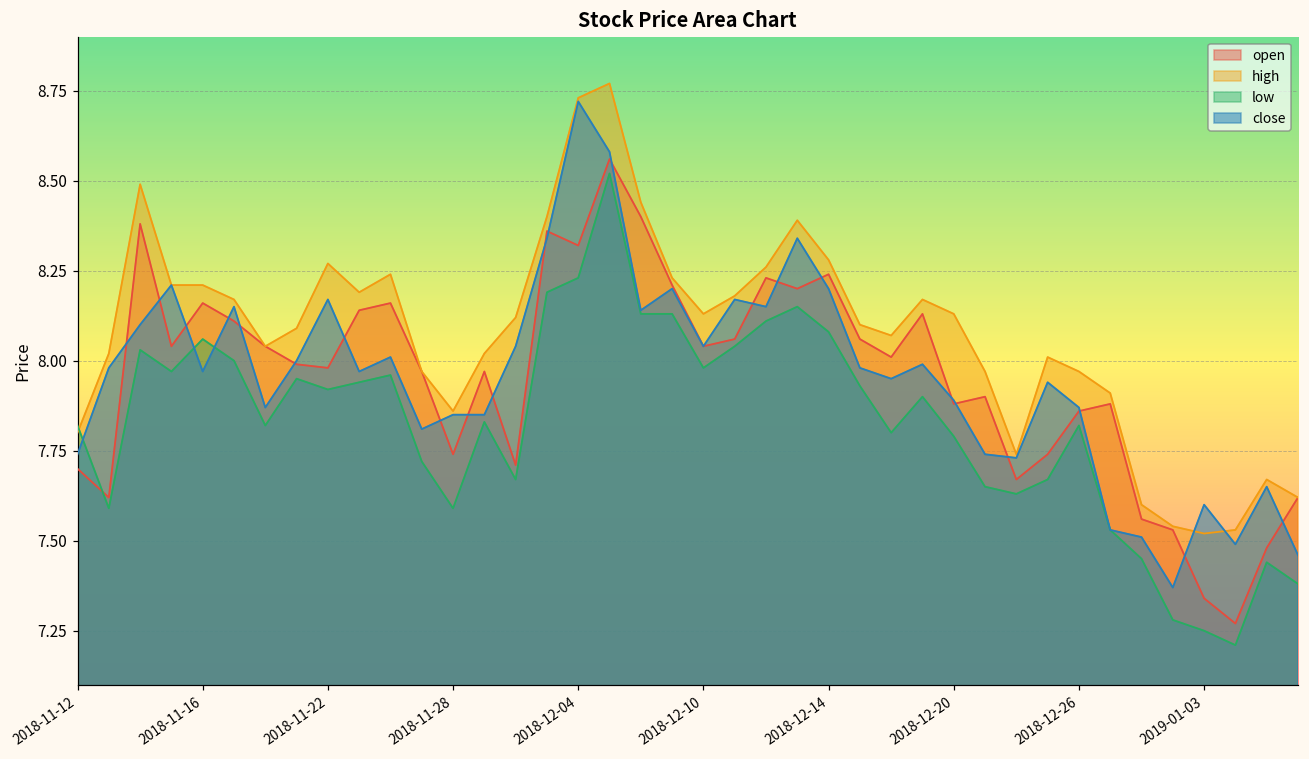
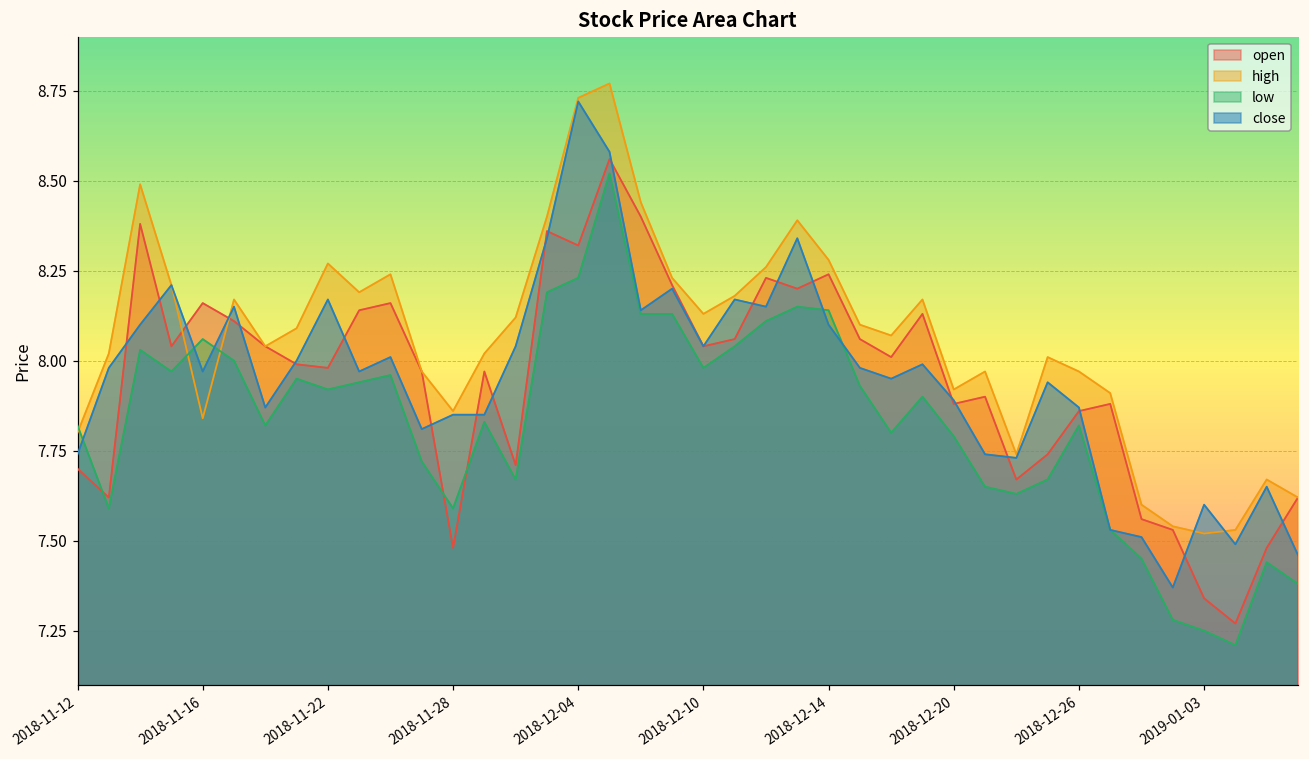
  {
    "open": {
      "2018-11-12": 7.70,
      "2018-11-16": 8.16,
      "2018-11-22": 7.98,
-     "2018-11-28": 7.74,
+     "2018-11-28": 7.48,
      "2018-12-04": 8.32,
      "2018-12-14": 8.24,
      "2018-12-20": 7.88,
      "2018-12-26": 7.86,
      "2019-01-03": 7.34
    },
    "high": {
      "2018-11-12": 7.80,
-     "2018-11-16": 8.21,
+     "2018-11-16": 7.84,
      "2018-11-22": 8.27,
      "2018-11-28": 7.86,
      "2018-12-04": 8.73,
      "2018-12-10": 8.13,
      "2018-12-14": 8.28,
-     "2018-12-20": 8.13,
+     "2018-12-20": 7.92,
      "2018-12-26": 7.97,
      "2019-01-03": 7.52
    },
    "low": {
      "2018-11-12": 7.82,
      "2018-11-16": 8.06,
      "2018-11-22": 7.92,
      "2018-11-28": 7.59,
      "2018-12-04": 8.23,
      "2018-12-10": 7.98,
-     "2018-12-14": 8.08,
+     "2018-12-14": 8.14,
      "2018-12-20": 7.79,
      "2018-12-26": 7.82,
      "2019-01-03": 7.25
    },
    "close": {
      "2018-11-12": 7.74,
      "2018-11-16": 7.97,
      "2018-11-22": 8.17,
      "2018-11-28": 7.85,
      "2018-12-04": 8.72,
-     "2018-12-14": 8.2,
+     "2018-12-14": 8.1,
      "2018-12-20": 7.89,
      "2018-12-26": 7.87,
      "2019-01-03": 7.6
    }
  }
